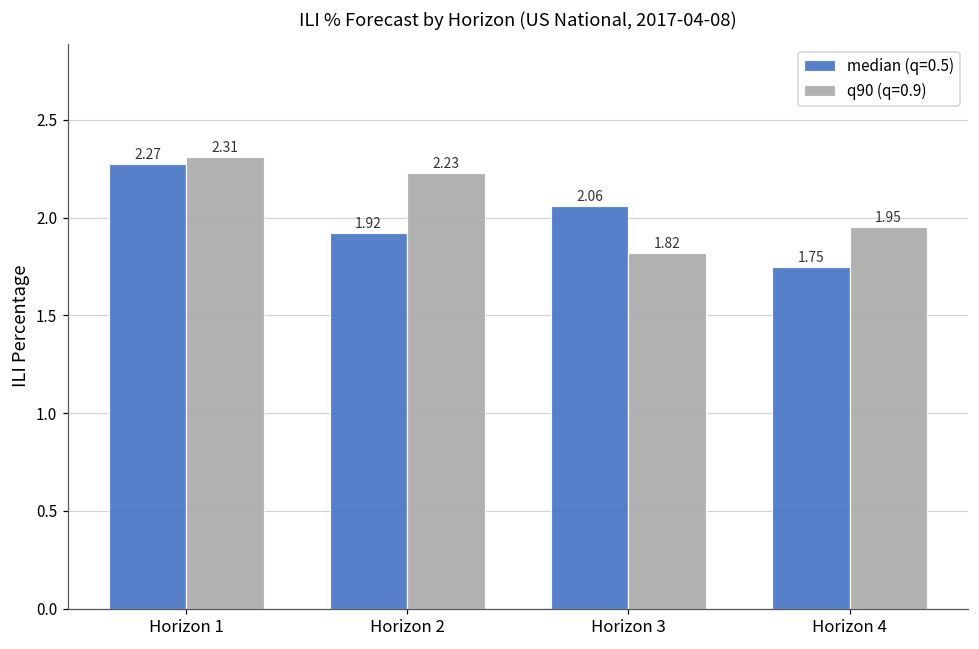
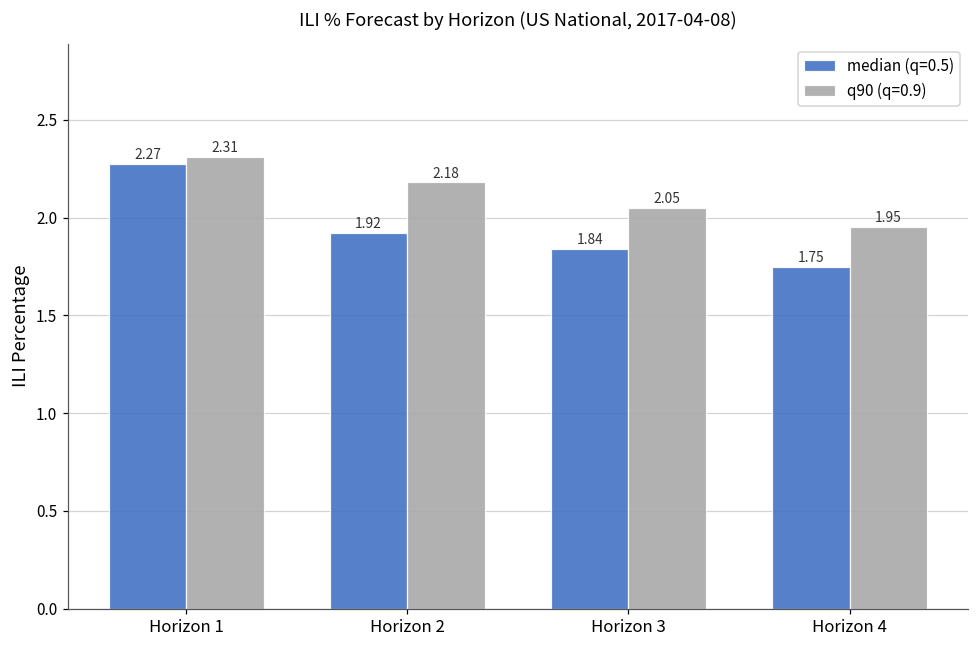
  {
    "median (q=0.5)": {
      "Horizon 1": 2.27,
      "Horizon 2": 1.92,
-     "Horizon 3": 2.06,
+     "Horizon 3": 1.84,
      "Horizon 4": 1.75
    },
    "q90 (q=0.9)": {
      "Horizon 1": 2.31,
-     "Horizon 2": 2.23,
-     "Horizon 3": 1.82,
+     "Horizon 2": 2.18,
+     "Horizon 3": 2.05,
      "Horizon 4": 1.95
    }
  }
